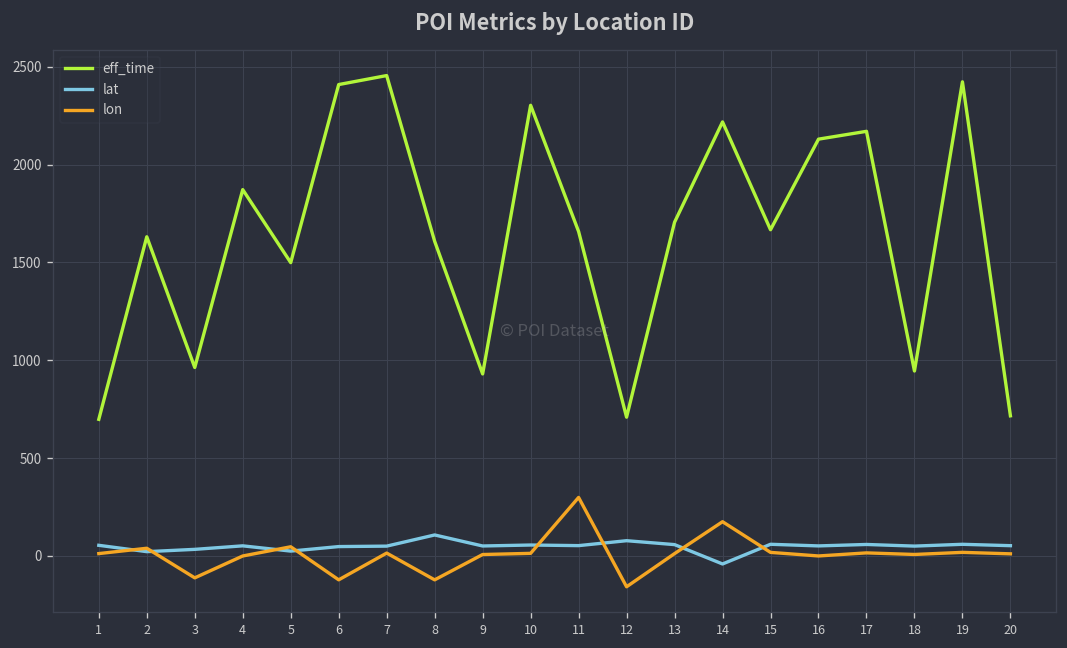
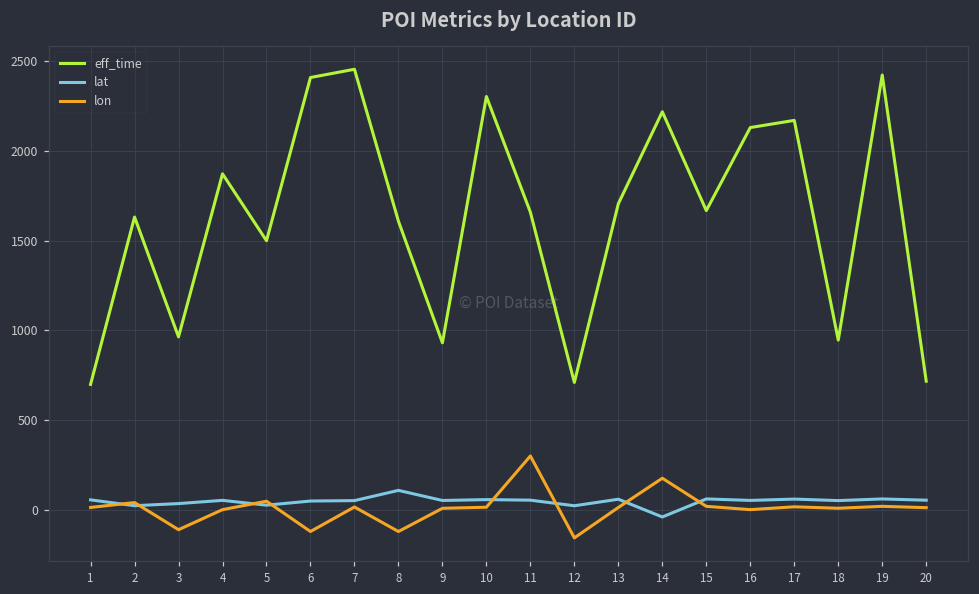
  {
    "eff_time": {
      "1": 700,
      "2": 1630,
      "3": 960,
      "4": 1870,
      "5": 1500,
      "6": 2410,
      "7": 2460,
      "8": 1610,
      "9": 930,
      "10": 2300,
      "11": 1660,
      "12": 710,
      "13": 1710,
      "14": 2220,
      "15": 1670,
      "16": 2130,
      "17": 2170,
      "18": 950,
      "19": 2420,
      "20": 720
    },
    "lat": {
      "1": 50,
      "2": 20,
      "3": 30,
      "4": 50,
      "5": 20,
      "6": 50,
      "7": 50,
      "8": 110,
      "9": 50,
      "10": 60,
      "11": 50,
-     "12": 80,
+     "12": 20,
      "13": 60,
      "14": -40,
      "15": 60,
      "16": 50,
      "17": 60,
      "18": 50,
      "19": 60,
      "20": 50
    },
    "lon": {
      "1": 10,
      "2": 40,
      "3": -110,
      "4": 0,
      "5": 50,
      "6": -120,
      "7": 10,
      "8": -120,
      "9": 10,
      "10": 10,
      "11": 300,
      "12": -160,
      "13": 10,
      "14": 170,
      "15": 20,
      "16": 0,
      "17": 20,
      "18": 10,
      "19": 20,
      "20": 10
    }
  }
